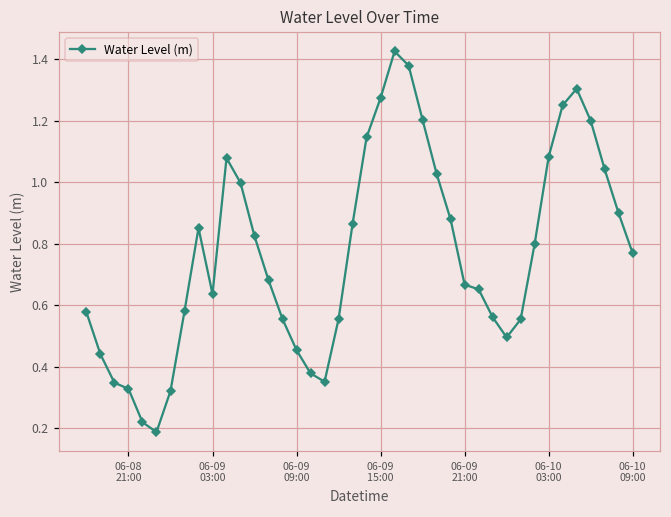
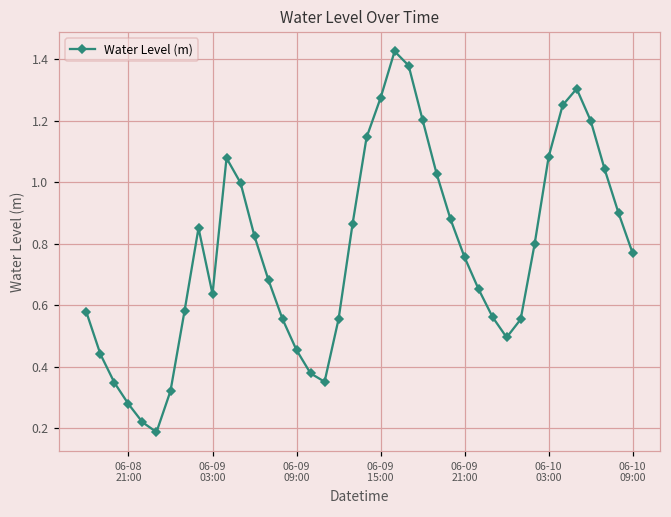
  {
-   "06-08 21:00": 0.33,
+   "06-08 21:00": 0.28,
    "06-09 03:00": 0.64,
    "06-09 09:00": 0.45,
    "06-09 15:00": 1.27,
-   "06-09 21:00": 0.67,
+   "06-09 21:00": 0.76,
    "06-10 03:00": 1.08,
    "06-10 09:00": 0.77
  }
